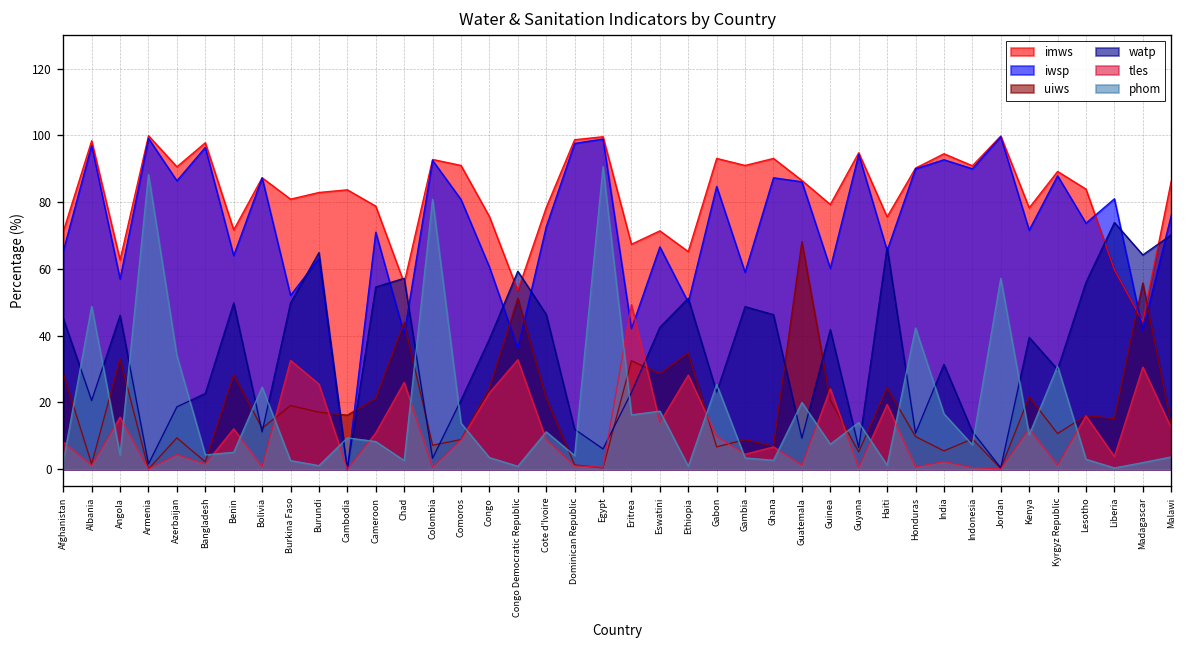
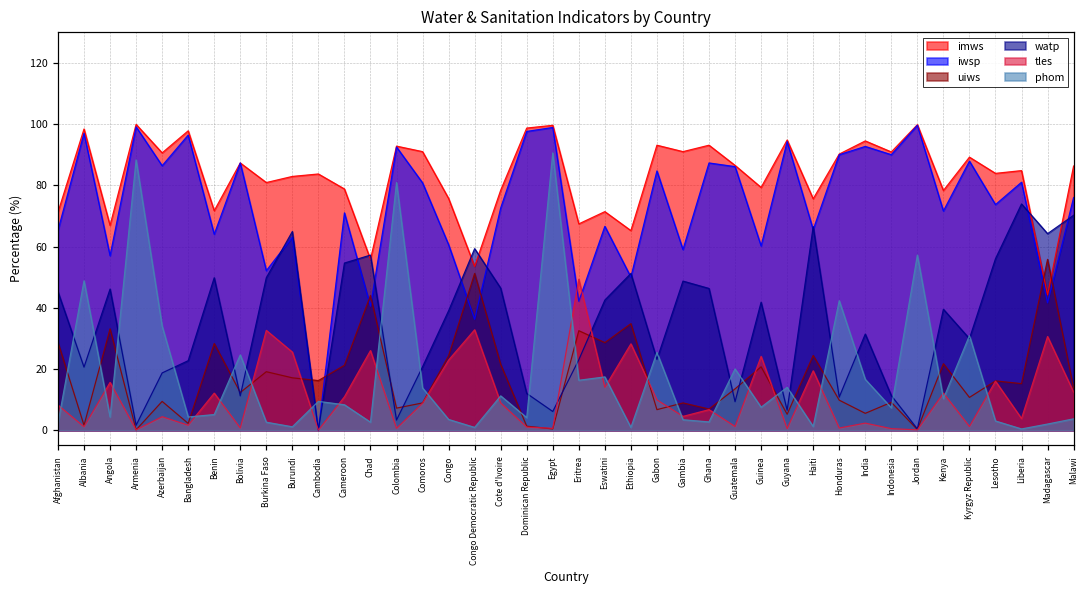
  {
    "imws": {
      "Afghanistan": 71,
      "Albania": 98,
-     "Angola": 63,
+     "Angola": 67,
      "Azerbaijan": 91,
      "Bangladesh": 98,
      "Benin": 72,
      "Burkina Faso": 81,
      "Burundi": 83,
      "Cambodia": 84,
      "Cameroon": 79,
      "Chad": 56,
      "Comoros": 91,
      "Congo": 76,
      "Congo Democratic Republic": 54,
      "Cote d'Ivoire": 78,
      "Dominican Republic": 99,
      "Eritrea": 67,
      "Eswatini": 71,
      "Ethiopia": 65,
      "Gabon": 93,
      "Gambia": 91,
      "Ghana": 93,
      "Guinea": 79,
      "Haiti": 76,
      "India": 95,
      "Kenya": 78,
      "Kyrgyz Republic": 89,
      "Lesotho": 84,
-     "Liberia": 60,
+     "Liberia": 85,
      "Madagascar": 44,
      "Malawi": 86
    },
    "iwsp": {
      "Afghanistan": 65,
      "Albania": 97,
      "Angola": 57,
      "Azerbaijan": 86,
      "Bangladesh": 96,
      "Benin": 64,
      "Burkina Faso": 52,
      "Burundi": 63,
      "Cameroon": 71,
      "Chad": 41,
      "Comoros": 81,
      "Congo": 61,
      "Congo Democratic Republic": 36,
      "Cote d'Ivoire": 73,
      "Dominican Republic": 98,
      "Eritrea": 42,
      "Eswatini": 67,
      "Ethiopia": 50,
      "Gabon": 85,
      "Gambia": 59,
      "Ghana": 87,
      "Guinea": 60,
      "Haiti": 66,
      "India": 93,
      "Kenya": 72,
      "Kyrgyz Republic": 88,
      "Lesotho": 74,
      "Liberia": 81,
      "Madagascar": 42,
      "Malawi": 76
    },
    "uiws": {
      "Afghanistan": 29,
      "Angola": 33,
      "Azerbaijan": 9,
      "Benin": 28,
      "Bolivia": 12,
      "Burkina Faso": 19,
      "Burundi": 17,
      "Cambodia": 16,
      "Cameroon": 21,
      "Chad": 44,
      "Colombia": 7,
      "Congo": 24,
      "Congo Democratic Republic": 51,
      "Cote d'Ivoire": 22,
      "Eritrea": 33,
      "Eswatini": 29,
      "Ethiopia": 35,
      "Gabon": 7,
      "Gambia": 9,
-     "Guatemala": 68,
+     "Guatemala": 14,
      "Guinea": 21,
      "Guyana": 5,
      "Haiti": 24,
      "Honduras": 10,
      "India": 6,
      "Indonesia": 9,
      "Kenya": 22,
      "Kyrgyz Republic": 11,
      "Liberia": 15,
      "Madagascar": 56,
      "Malawi": 14
    },
    "watp": {
      "Afghanistan": 45,
      "Albania": 21,
      "Angola": 46,
      "Armenia": 2,
      "Azerbaijan": 19,
      "Bangladesh": 23,
      "Benin": 50,
      "Bolivia": 11,
      "Burkina Faso": 50,
      "Burundi": 65,
      "Cameroon": 55,
      "Chad": 57,
      "Colombia": 3,
      "Comoros": 21,
      "Congo": 39,
      "Congo Democratic Republic": 59,
      "Cote d'Ivoire": 46,
      "Dominican Republic": 12,
      "Egypt": 6,
      "Eritrea": 23,
      "Eswatini": 43,
      "Ethiopia": 51,
      "Gabon": 23,
      "Gambia": 49,
      "Ghana": 46,
      "Guatemala": 9,
      "Guinea": 42,
      "Guyana": 7,
      "Haiti": 67,
      "Honduras": 11,
      "India": 31,
      "Indonesia": 11,
      "Kenya": 40,
      "Kyrgyz Republic": 30,
      "Lesotho": 56,
      "Liberia": 74,
      "Madagascar": 64,
      "Malawi": 70
    },
    "tles": {
      "Afghanistan": 8,
      "Angola": 16,
      "Azerbaijan": 4,
      "Benin": 12,
      "Bolivia": 1,
      "Burkina Faso": 33,
      "Burundi": 26,
      "Cameroon": 11,
      "Chad": 26,
      "Colombia": 1,
      "Congo": 23,
      "Congo Democratic Republic": 33,
      "Cote d'Ivoire": 9,
      "Eritrea": 49,
      "Eswatini": 14,
      "Ethiopia": 28,
      "Gabon": 10,
      "Gambia": 5,
      "Guatemala": 1,
      "Guinea": 24,
      "Guyana": 1,
      "Haiti": 19,
      "Honduras": 1,
      "India": 2,
      "Indonesia": 1,
      "Kenya": 12,
      "Kyrgyz Republic": 1,
      "Liberia": 4,
      "Madagascar": 31,
      "Malawi": 12
    },
    "phom": {
      "Afghanistan": 2,
      "Albania": 49,
      "Angola": 4,
      "Armenia": 88,
      "Azerbaijan": 34,
      "Bangladesh": 4,
      "Benin": 5,
      "Bolivia": 25,
      "Burkina Faso": 3,
      "Burundi": 1,
      "Cambodia": 9,
      "Cameroon": 8,
      "Chad": 3,
      "Colombia": 81,
      "Comoros": 14,
      "Congo": 4,
      "Congo Democratic Republic": 1,
      "Cote d'Ivoire": 11,
      "Dominican Republic": 4,
      "Egypt": 91,
      "Eritrea": 16,
      "Eswatini": 17,
      "Ethiopia": 1,
      "Gabon": 25,
      "Gambia": 3,
      "Ghana": 3,
      "Guatemala": 20,
      "Guinea": 8,
      "Guyana": 14,
      "Haiti": 1,
      "Honduras": 42,
      "India": 17,
      "Indonesia": 7,
      "Jordan": 57,
      "Kenya": 10,
      "Kyrgyz Republic": 31,
      "Lesotho": 3,
      "Liberia": 0,
      "Madagascar": 2,
      "Malawi": 4
    }
  }
